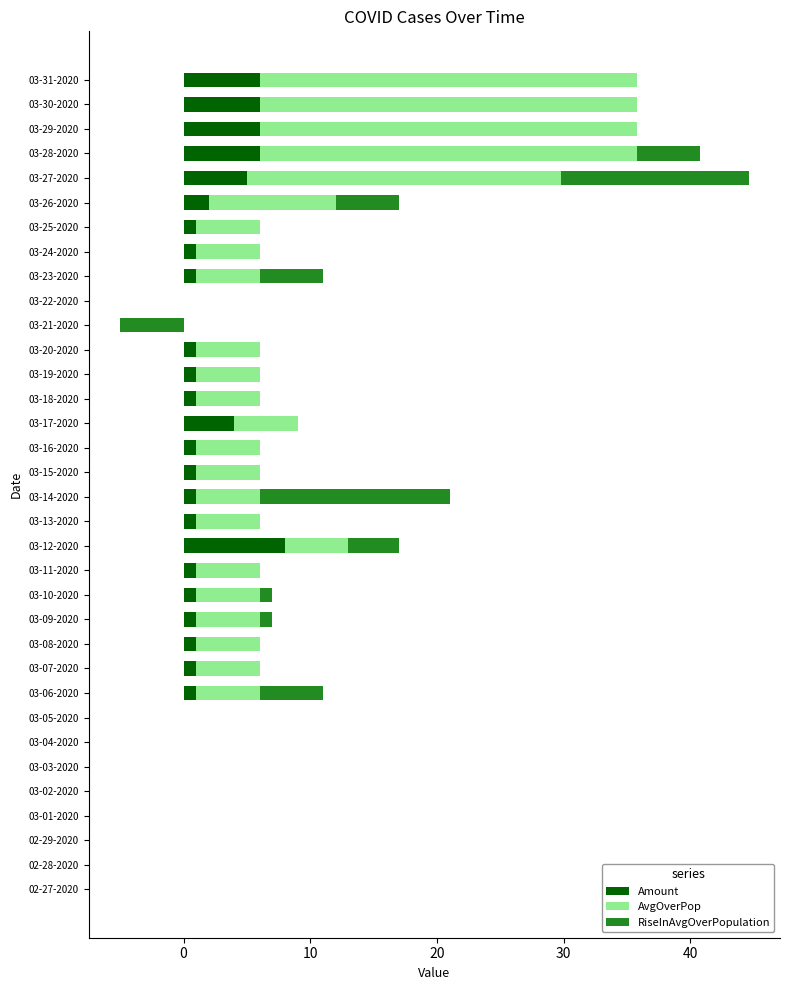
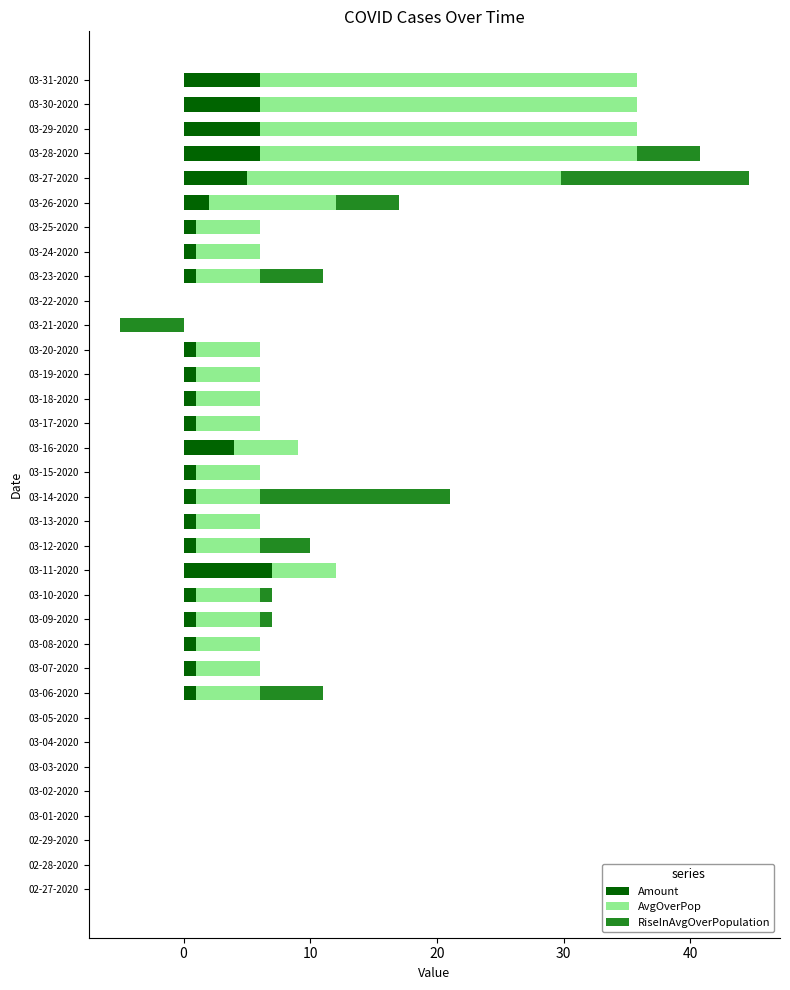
  {
    "Amount": {
      "03-31-2020": 6,
      "03-30-2020": 6,
      "03-29-2020": 6,
      "03-28-2020": 6,
      "03-27-2020": 5,
      "03-26-2020": 2,
      "03-25-2020": 1,
      "03-24-2020": 1,
      "03-23-2020": 1,
      "03-22-2020": 0,
      "03-21-2020": 0,
      "03-20-2020": 1,
      "03-19-2020": 1,
      "03-18-2020": 1,
-     "03-17-2020": 4,
-     "03-16-2020": 1,
+     "03-17-2020": 1,
+     "03-16-2020": 4,
      "03-15-2020": 1,
      "03-14-2020": 1,
      "03-13-2020": 1,
-     "03-12-2020": 8,
-     "03-11-2020": 1,
+     "03-12-2020": 1,
+     "03-11-2020": 7,
      "03-10-2020": 1,
      "03-09-2020": 1,
      "03-08-2020": 1,
      "03-07-2020": 1,
      "03-06-2020": 1,
      "03-05-2020": 0,
      "03-04-2020": 0,
      "03-03-2020": 0,
      "03-02-2020": 0,
      "03-01-2020": 0,
      "02-29-2020": 0,
      "02-28-2020": 0,
      "02-27-2020": 0
    },
    "AvgOverPop": {
      "03-31-2020": 29.8,
      "03-30-2020": 29.8,
      "03-29-2020": 29.8,
      "03-28-2020": 29.8,
      "03-27-2020": 24.8,
      "03-26-2020": 10,
      "03-25-2020": 5,
      "03-24-2020": 5,
      "03-23-2020": 5,
      "03-22-2020": 0,
      "03-21-2020": 0,
      "03-20-2020": 5,
      "03-19-2020": 5,
      "03-18-2020": 5,
      "03-17-2020": 5,
      "03-16-2020": 5,
      "03-15-2020": 5,
      "03-14-2020": 5,
      "03-13-2020": 5,
      "03-12-2020": 5,
      "03-11-2020": 5,
      "03-10-2020": 5,
      "03-09-2020": 5,
      "03-08-2020": 5,
      "03-07-2020": 5,
      "03-06-2020": 5,
      "03-05-2020": 0,
      "03-04-2020": 0,
      "03-03-2020": 0,
      "03-02-2020": 0,
      "03-01-2020": 0,
      "02-29-2020": 0,
      "02-28-2020": 0,
      "02-27-2020": 0
    },
    "RiseInAvgOverPopulation": {
      "03-31-2020": 0,
      "03-30-2020": 0,
      "03-29-2020": 0,
      "03-28-2020": 5,
      "03-27-2020": 14.8,
      "03-26-2020": 5,
      "03-25-2020": 0,
      "03-24-2020": 0,
      "03-23-2020": 5,
      "03-22-2020": 0,
      "03-21-2020": -5,
      "03-20-2020": 0,
      "03-19-2020": 0,
      "03-18-2020": 0,
      "03-17-2020": 0,
      "03-16-2020": 0,
      "03-15-2020": 0,
      "03-14-2020": 15,
      "03-13-2020": 0,
      "03-12-2020": 4,
      "03-11-2020": 0,
      "03-10-2020": 1,
      "03-09-2020": 1,
      "03-08-2020": 0,
      "03-07-2020": 0,
      "03-06-2020": 5,
      "03-05-2020": 0,
      "03-04-2020": 0,
      "03-03-2020": 0,
      "03-02-2020": 0,
      "03-01-2020": 0,
      "02-29-2020": 0,
      "02-28-2020": 0,
      "02-27-2020": 0
    }
  }
